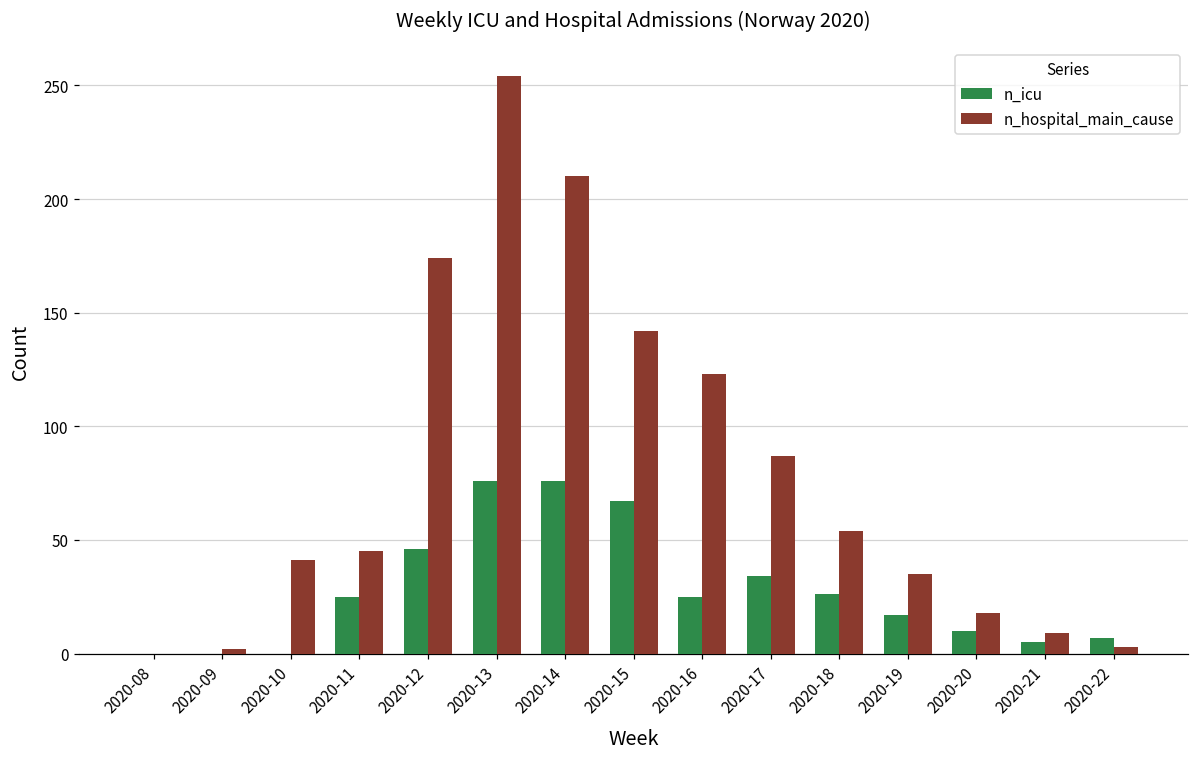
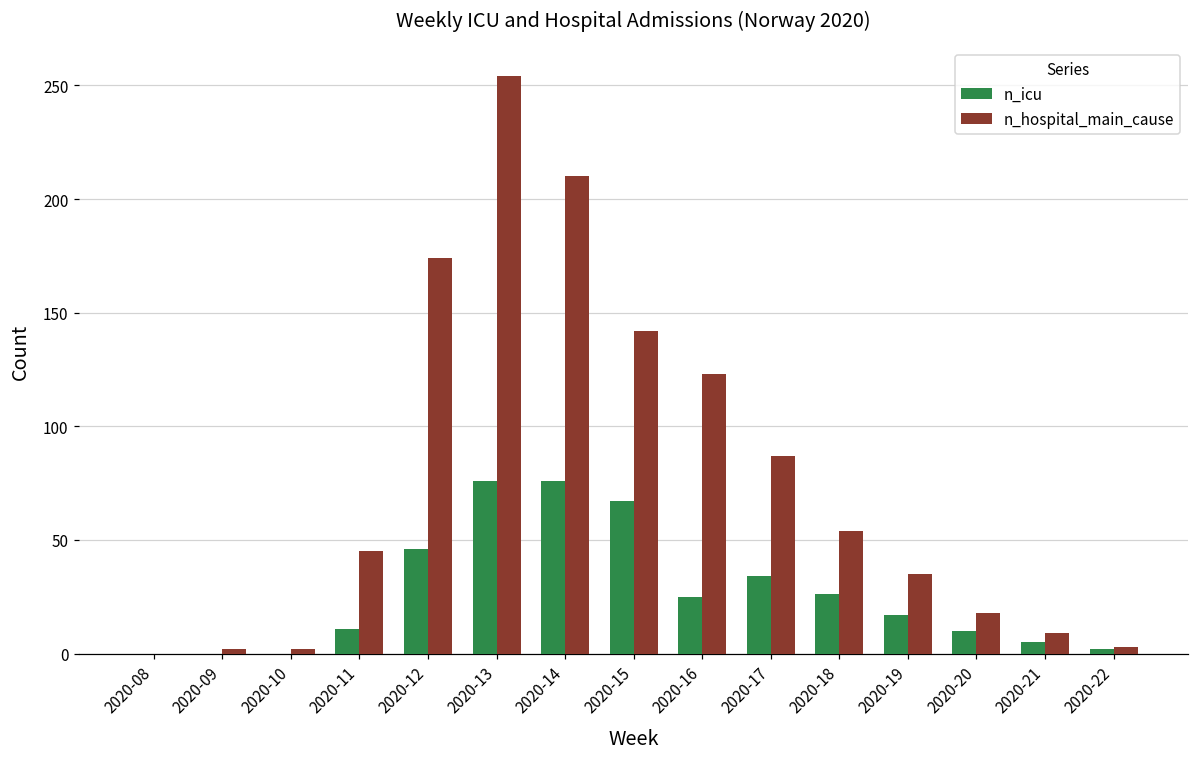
  {
    "n_icu": {
      "2020-08": 0,
      "2020-09": 0,
      "2020-10": 0,
-     "2020-11": 25,
+     "2020-11": 11,
      "2020-12": 46,
      "2020-13": 76,
      "2020-14": 76,
      "2020-15": 67,
      "2020-16": 25,
      "2020-17": 34,
      "2020-18": 26,
      "2020-19": 17,
      "2020-20": 10,
      "2020-21": 5,
-     "2020-22": 7
+     "2020-22": 2
    },
    "n_hospital_main_cause": {
      "2020-08": 0,
      "2020-09": 2,
-     "2020-10": 41,
+     "2020-10": 2,
      "2020-11": 45,
      "2020-12": 174,
      "2020-13": 254,
      "2020-14": 210,
      "2020-15": 142,
      "2020-16": 123,
      "2020-17": 87,
      "2020-18": 54,
      "2020-19": 35,
      "2020-20": 18,
      "2020-21": 9,
      "2020-22": 3
    }
  }
